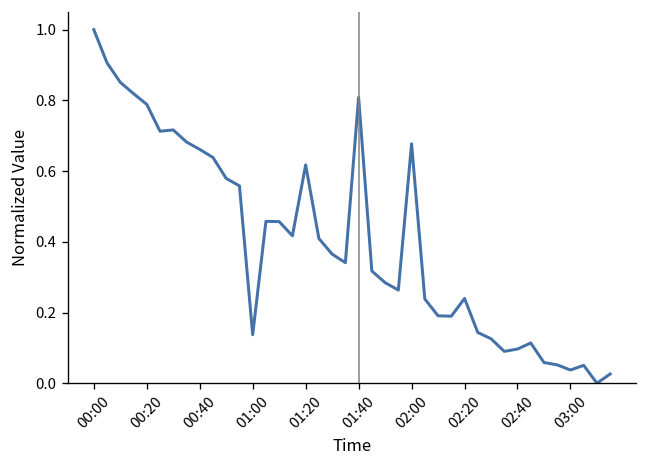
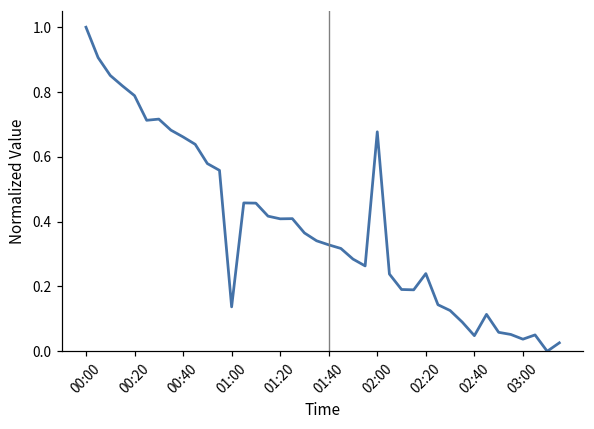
  {
    "00:00": 1.00,
    "00:20": 0.79,
    "00:40": 0.66,
    "01:00": 0.14,
-   "01:20": 0.62,
-   "01:40": 0.81,
+   "01:20": 0.41,
+   "01:40": 0.33,
    "02:00": 0.68,
    "02:20": 0.24,
-   "02:40": 0.10,
+   "02:40": 0.05,
    "03:00": 0.04
  }
